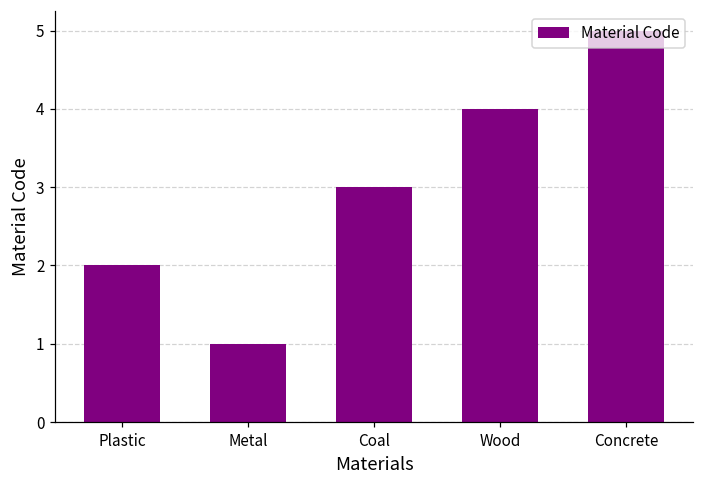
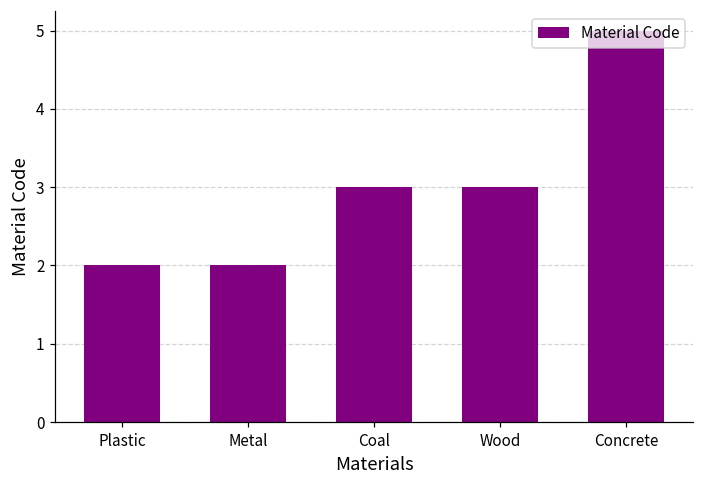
  {
    "Plastic": 2,
-   "Metal": 1,
+   "Metal": 2,
    "Coal": 3,
-   "Wood": 4
+   "Wood": 3
  }
